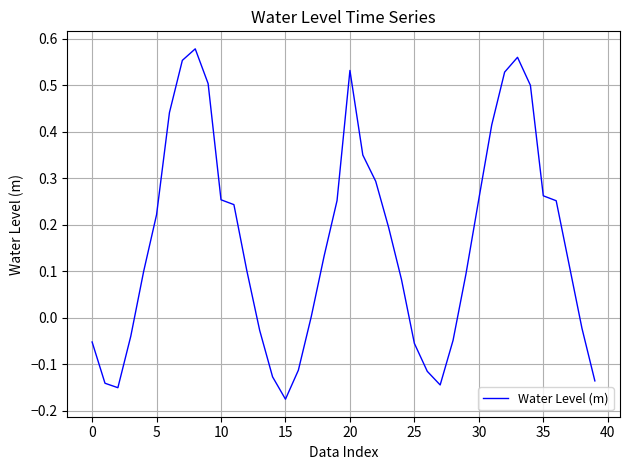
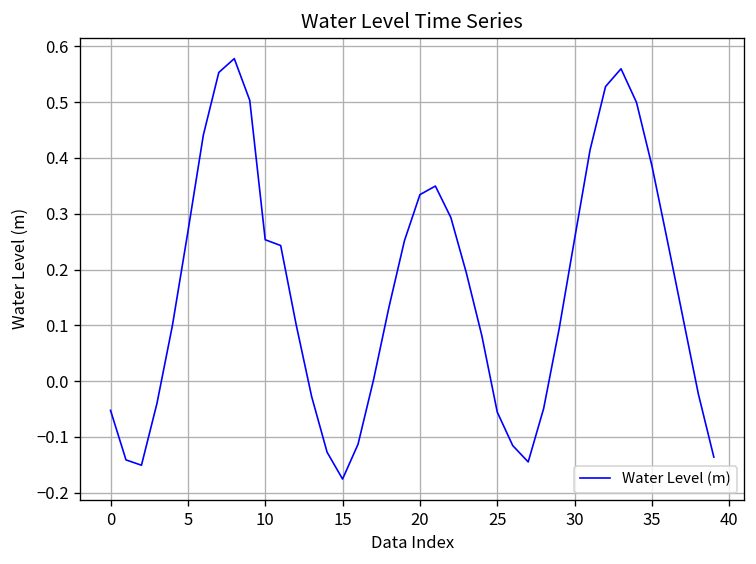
  {
    "0": -0.05,
-   "5": 0.22,
+   "5": 0.27,
    "10": 0.25,
    "15": -0.18,
-   "20": 0.53,
+   "20": 0.33,
    "25": -0.06,
    "30": 0.26,
-   "35": 0.26
+   "35": 0.39
  }
